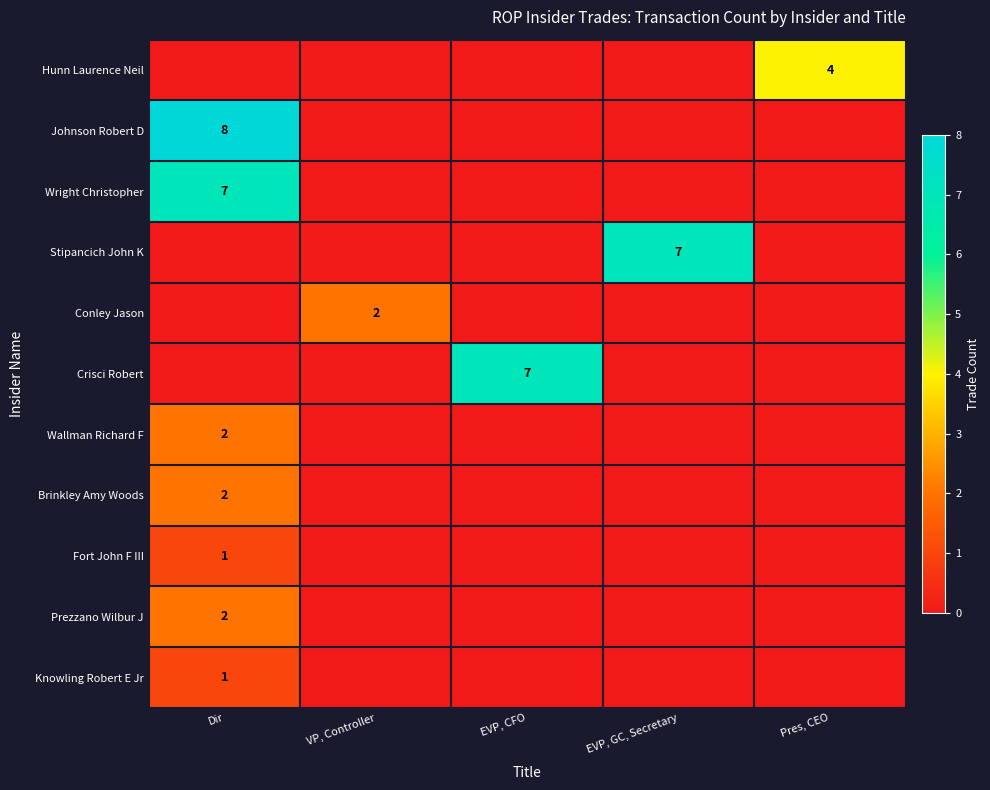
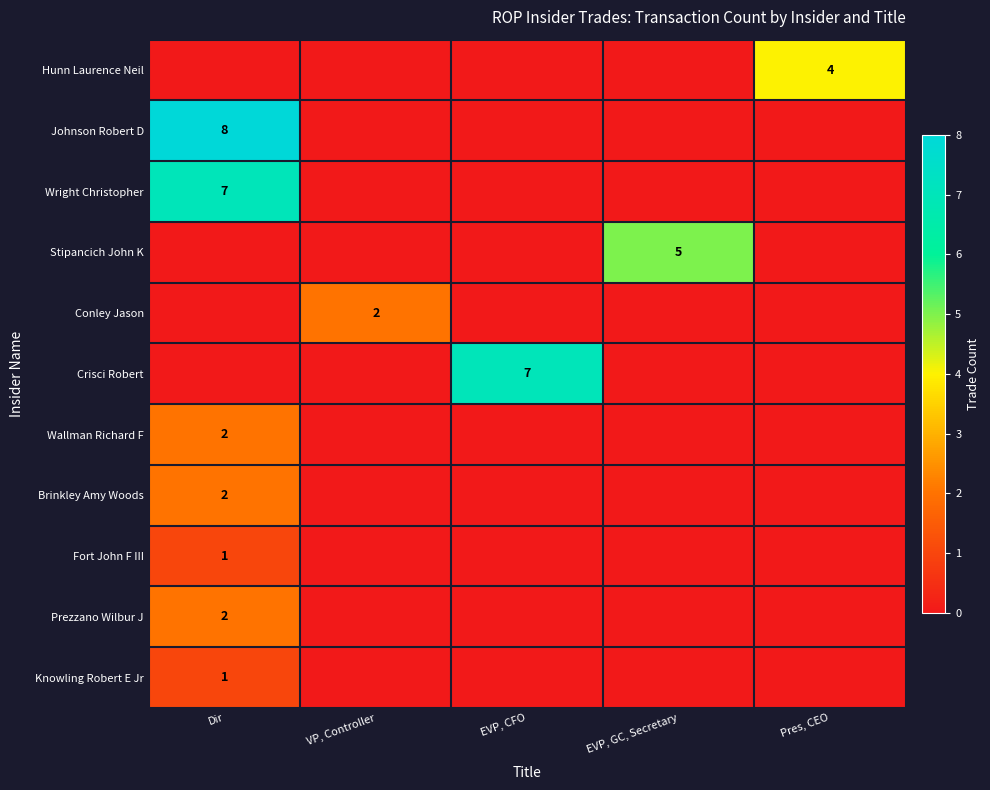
  {
    "Hunn Laurence Neil": {
      "Pres, CEO": 4
    },
    "Johnson Robert D": {
      "Dir": 8
    },
    "Wright Christopher": {
      "Dir": 7
    },
    "Stipancich John K": {
-     "EVP, GC, Secretary": 7
+     "EVP, GC, Secretary": 5
    },
    "Conley Jason": {
      "VP, Controller": 2
    },
    "Crisci Robert": {
      "EVP, CFO": 7
    },
    "Wallman Richard F": {
      "Dir": 2
    },
    "Brinkley Amy Woods": {
      "Dir": 2
    },
    "Fort John F III": {
      "Dir": 1
    },
    "Prezzano Wilbur J": {
      "Dir": 2
    },
    "Knowling Robert E Jr": {
      "Dir": 1
    }
  }
